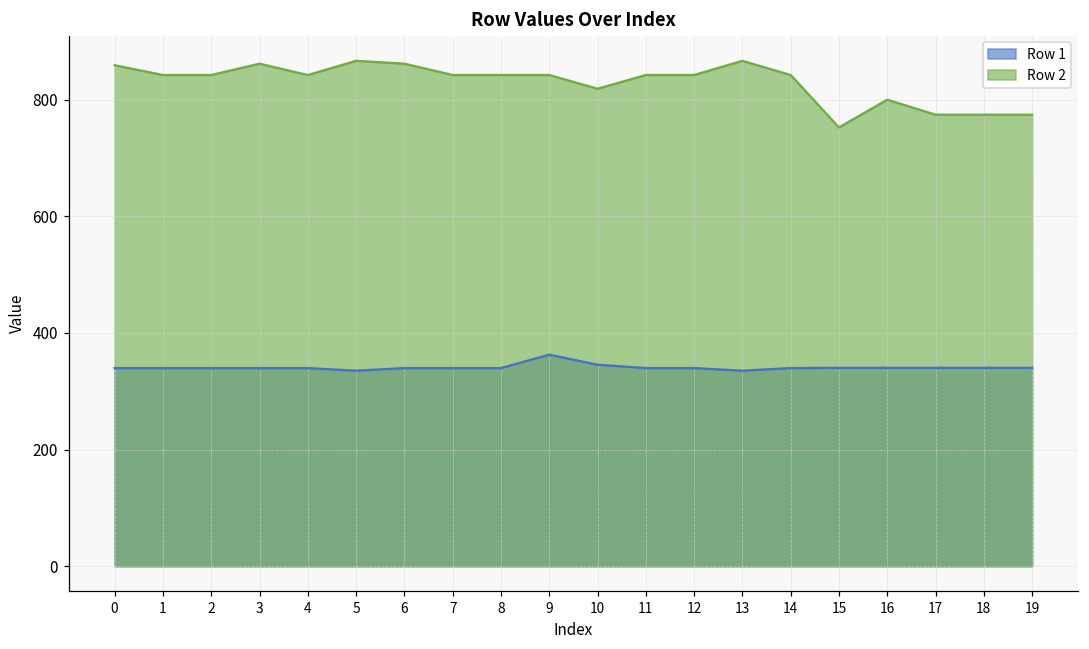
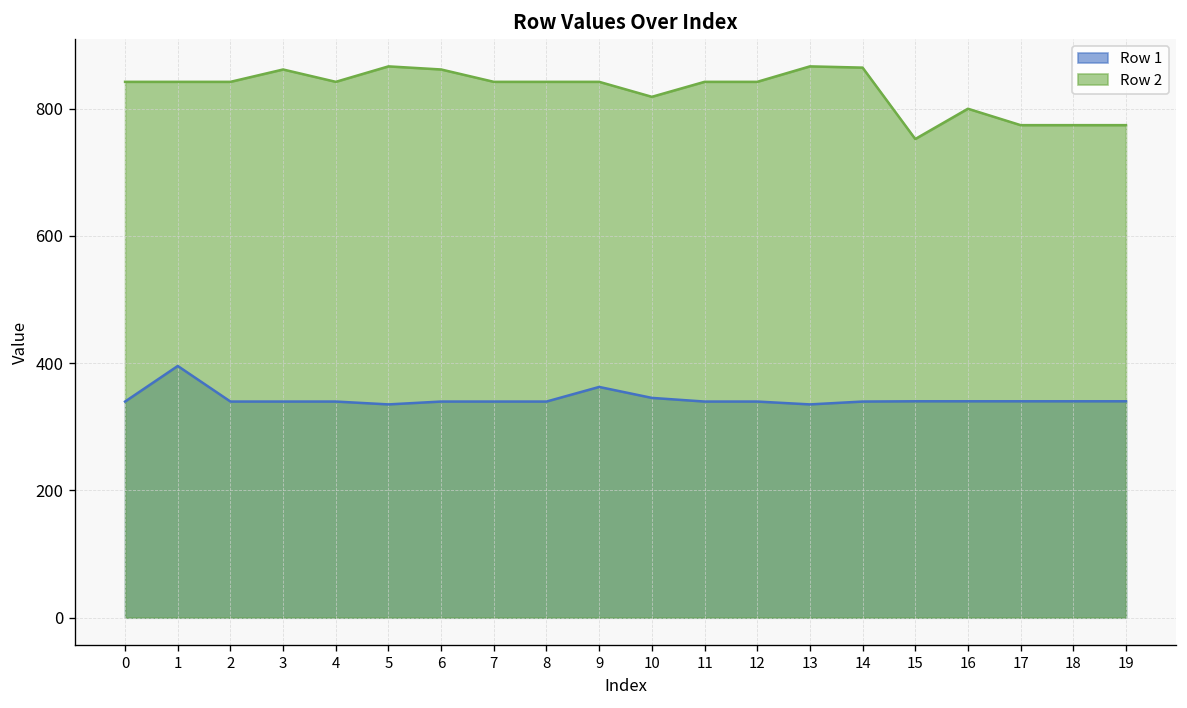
  {
    "Row 1": {
      "0": 340,
-     "1": 340,
+     "1": 400,
      "2": 340,
      "3": 340,
      "4": 340,
      "5": 340,
      "6": 340,
      "7": 340,
      "8": 340,
      "9": 360,
      "10": 350,
      "11": 340,
      "12": 340,
      "13": 340,
      "14": 340,
      "15": 340,
      "16": 340,
      "17": 340,
      "18": 340,
      "19": 340
    },
    "Row 2": {
-     "0": 860,
+     "0": 840,
      "1": 840,
      "2": 840,
      "3": 860,
      "4": 840,
      "5": 870,
      "6": 860,
      "7": 840,
      "8": 840,
      "9": 840,
      "10": 820,
      "11": 840,
      "12": 840,
      "13": 870,
-     "14": 840,
+     "14": 860,
      "15": 750,
      "16": 800,
      "17": 770,
      "18": 770,
      "19": 770
    }
  }
